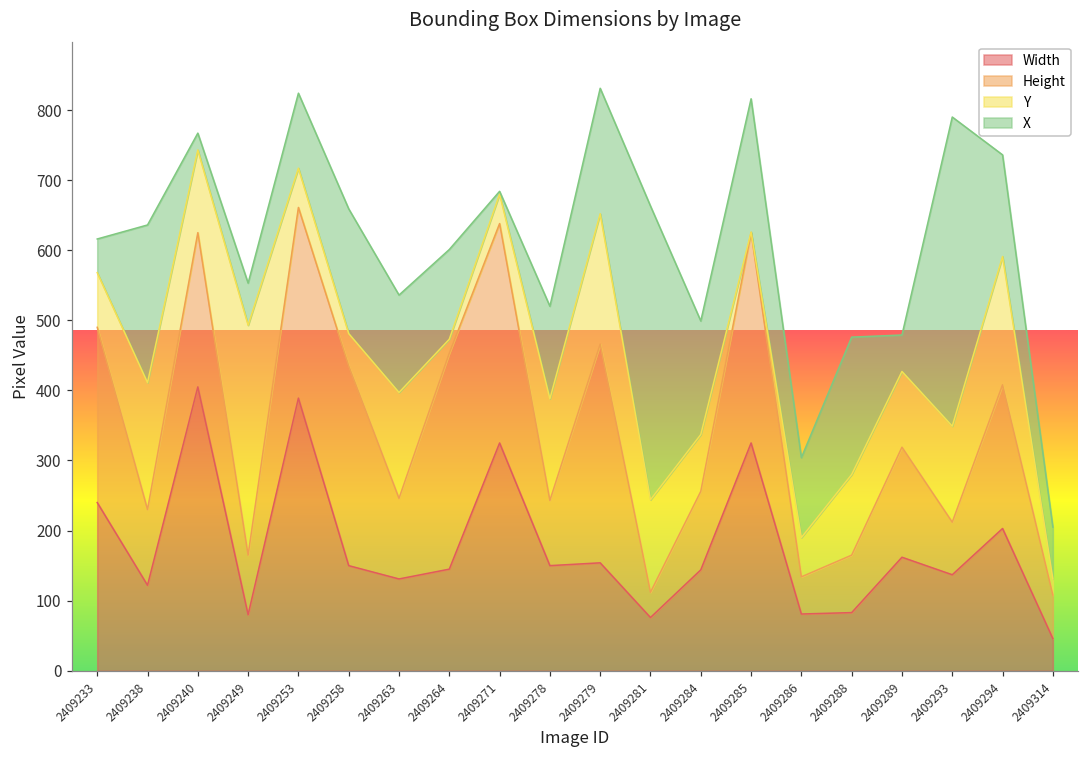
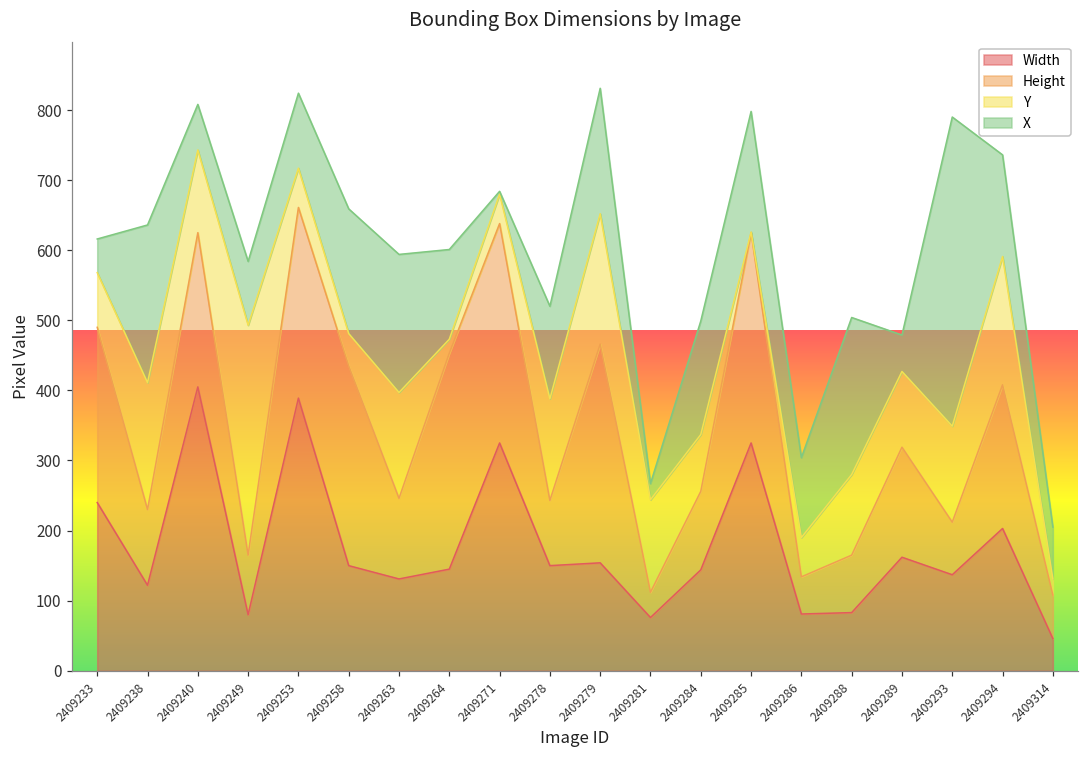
  {
    "X": {
      "2409233": 50,
      "2409238": 230,
-     "2409240": 20,
-     "2409249": 60,
+     "2409240": 70,
+     "2409249": 90,
      "2409253": 110,
      "2409258": 180,
-     "2409263": 140,
+     "2409263": 200,
      "2409264": 130,
      "2409271": 0,
      "2409278": 130,
      "2409279": 180,
-     "2409281": 420,
+     "2409281": 20,
      "2409284": 160,
-     "2409285": 190,
+     "2409285": 170,
      "2409286": 110,
-     "2409288": 200,
+     "2409288": 220,
      "2409289": 50,
      "2409293": 440,
      "2409294": 150,
      "2409314": 70
    }
  }
